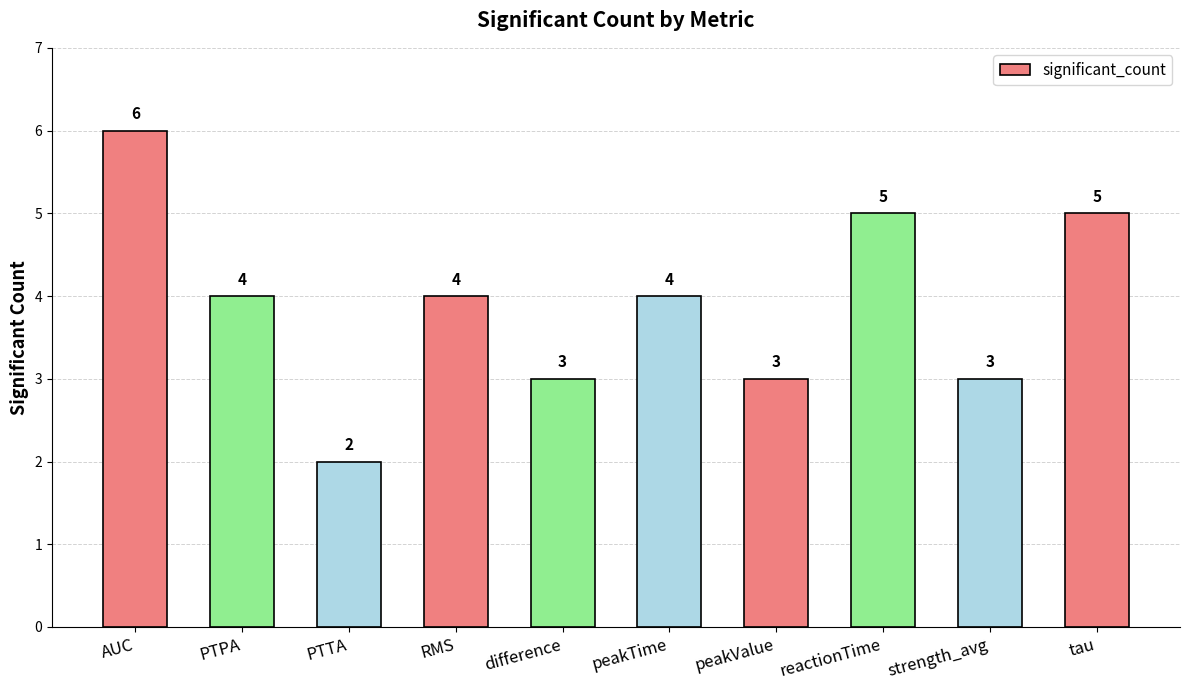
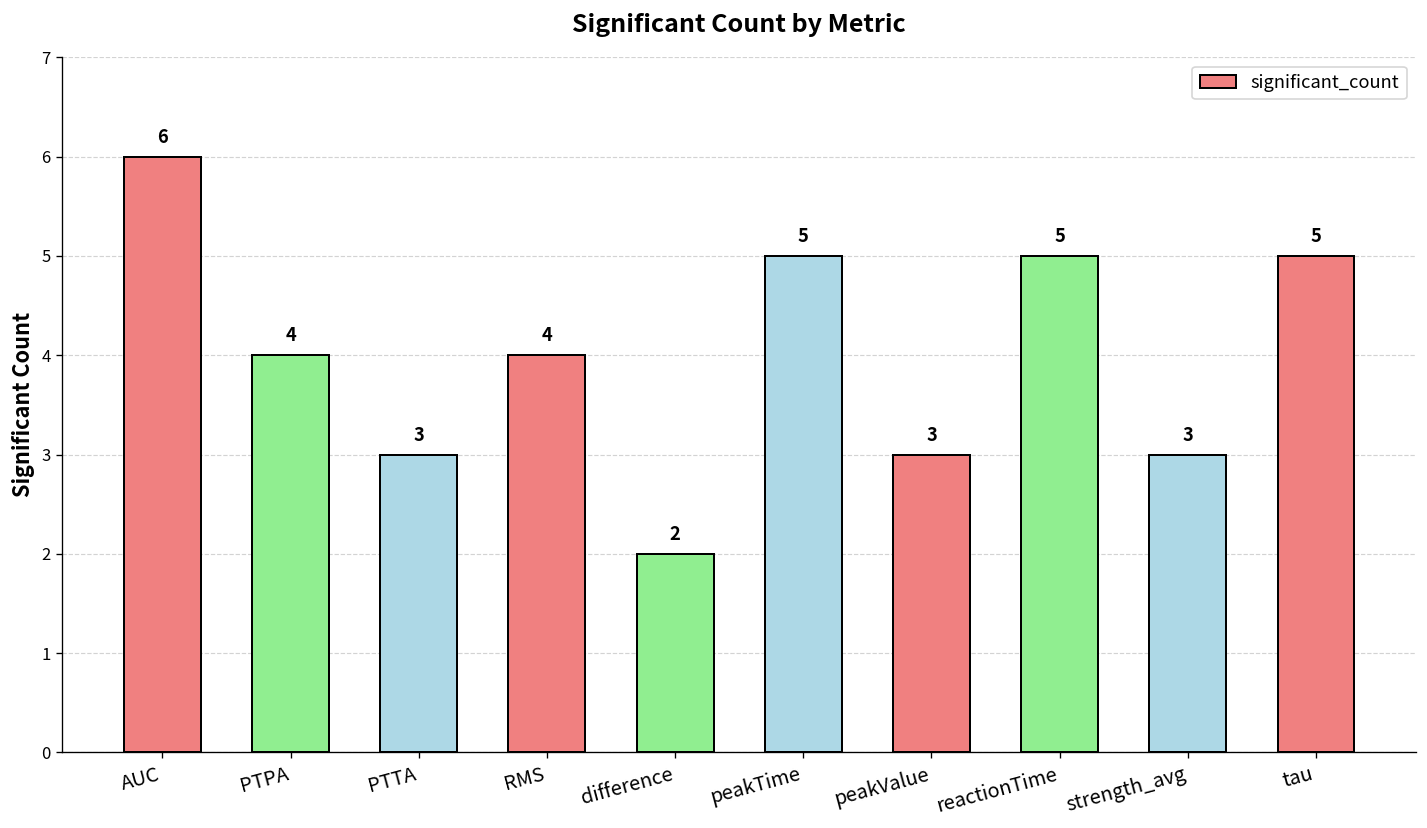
  {
    "AUC": 6,
    "PTPA": 4,
-   "PTTA": 2,
+   "PTTA": 3,
    "RMS": 4,
-   "difference": 3,
-   "peakTime": 4,
+   "difference": 2,
+   "peakTime": 5,
    "peakValue": 3,
    "reactionTime": 5,
    "strength_avg": 3,
    "tau": 5
  }
